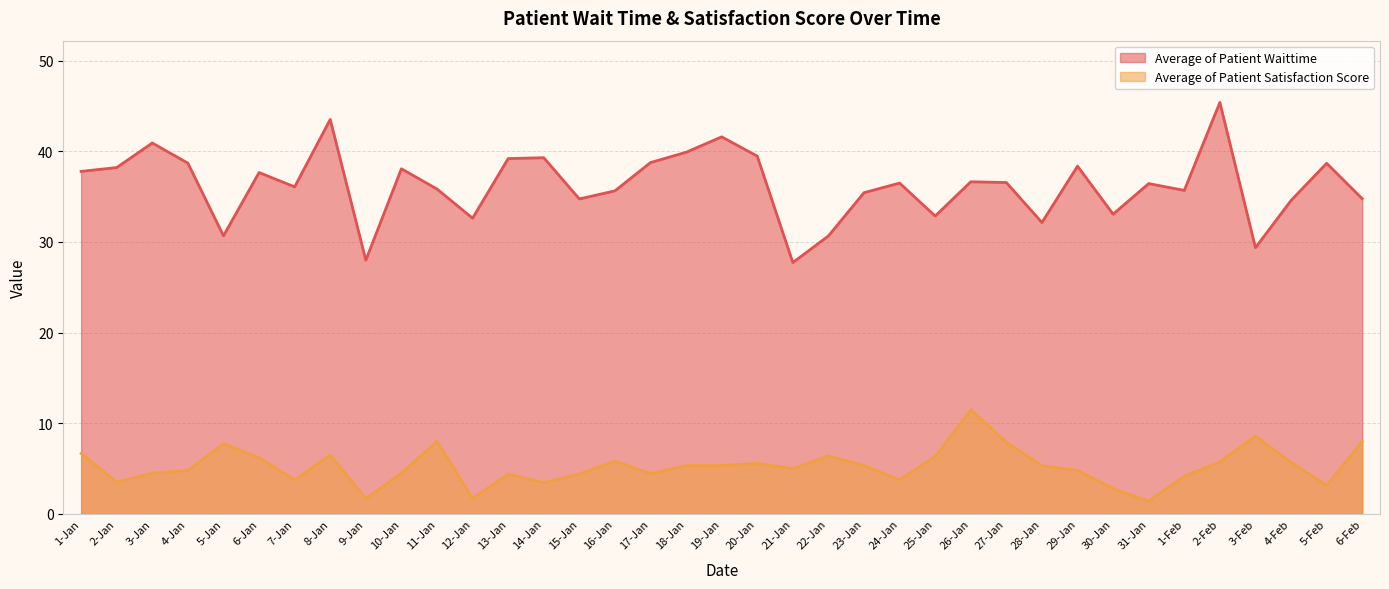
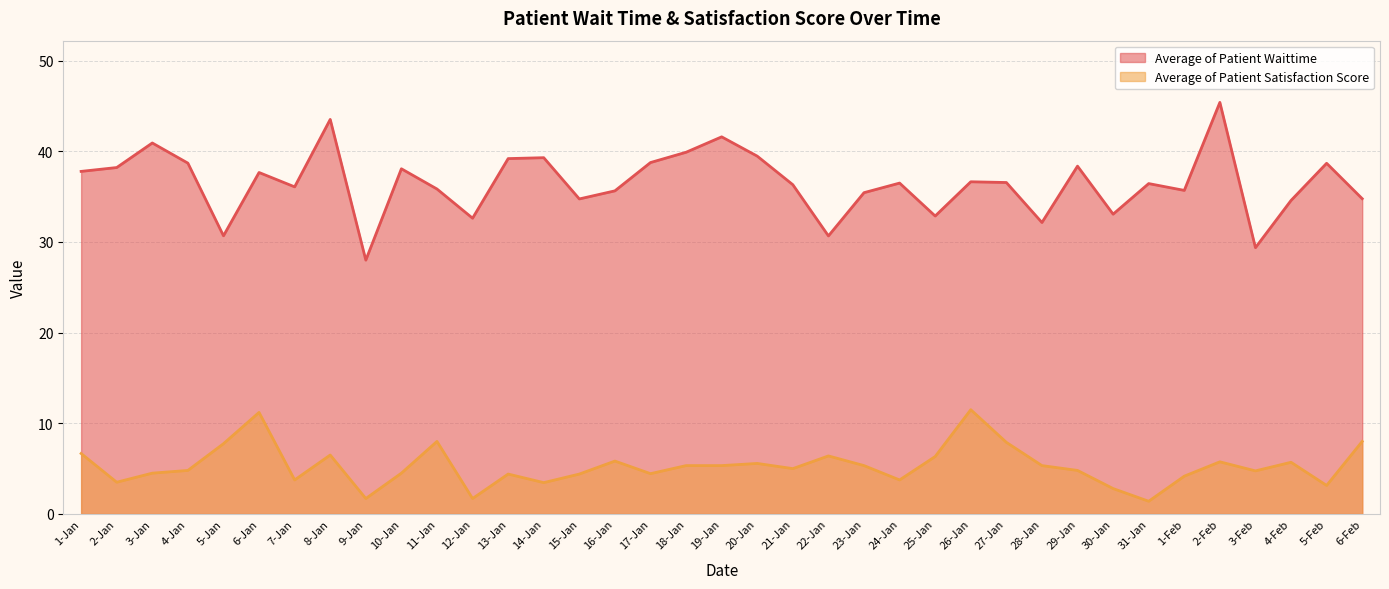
  {
    "Average of Patient Waittime": {
      "1-Jan": 38,
      "2-Jan": 38,
      "3-Jan": 41,
      "4-Jan": 39,
      "5-Jan": 31,
      "6-Jan": 38,
      "7-Jan": 36,
      "8-Jan": 44,
      "9-Jan": 28,
      "10-Jan": 38,
      "11-Jan": 36,
      "12-Jan": 33,
      "13-Jan": 39,
      "14-Jan": 39,
      "15-Jan": 35,
      "16-Jan": 36,
      "17-Jan": 39,
      "18-Jan": 40,
      "19-Jan": 42,
      "20-Jan": 39,
-     "21-Jan": 28,
+     "21-Jan": 36,
      "22-Jan": 31,
      "23-Jan": 35,
      "24-Jan": 37,
      "25-Jan": 33,
      "26-Jan": 37,
      "27-Jan": 37,
      "28-Jan": 32,
      "29-Jan": 38,
      "30-Jan": 33,
      "31-Jan": 36,
      "1-Feb": 36,
      "2-Feb": 45,
      "3-Feb": 29,
      "4-Feb": 35,
      "5-Feb": 39,
      "6-Feb": 35
    },
    "Average of Patient Satisfaction Score": {
      "1-Jan": 7,
      "2-Jan": 4,
      "3-Jan": 5,
      "4-Jan": 5,
      "5-Jan": 8,
-     "6-Jan": 6,
+     "6-Jan": 11,
      "7-Jan": 4,
      "8-Jan": 7,
      "9-Jan": 2,
      "10-Jan": 5,
      "11-Jan": 8,
      "12-Jan": 2,
      "13-Jan": 4,
      "14-Jan": 3,
      "15-Jan": 4,
      "16-Jan": 6,
      "17-Jan": 4,
      "18-Jan": 5,
      "19-Jan": 5,
      "20-Jan": 6,
      "21-Jan": 5,
      "22-Jan": 6,
      "23-Jan": 5,
      "24-Jan": 4,
      "25-Jan": 6,
      "26-Jan": 12,
      "27-Jan": 8,
      "28-Jan": 5,
      "29-Jan": 5,
      "30-Jan": 3,
      "31-Jan": 1,
      "1-Feb": 4,
      "2-Feb": 6,
-     "3-Feb": 9,
+     "3-Feb": 5,
      "4-Feb": 6,
      "5-Feb": 3,
      "6-Feb": 8
    }
  }
